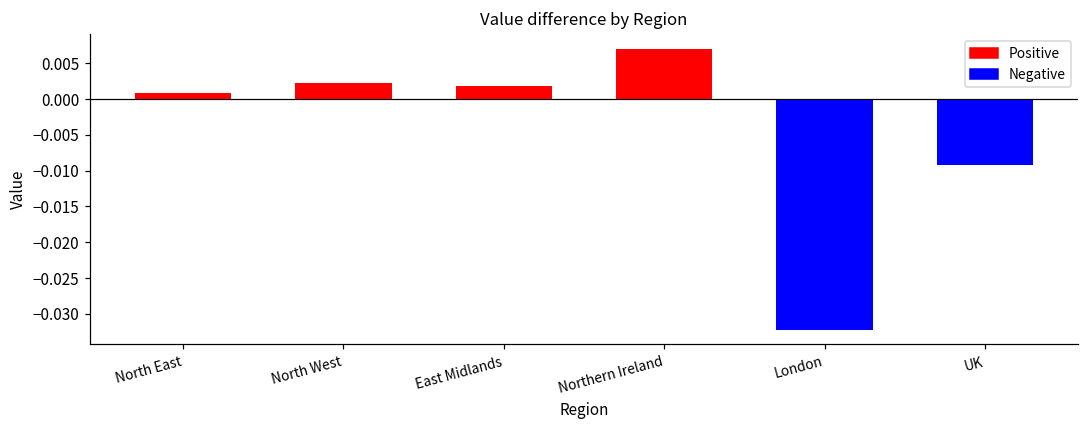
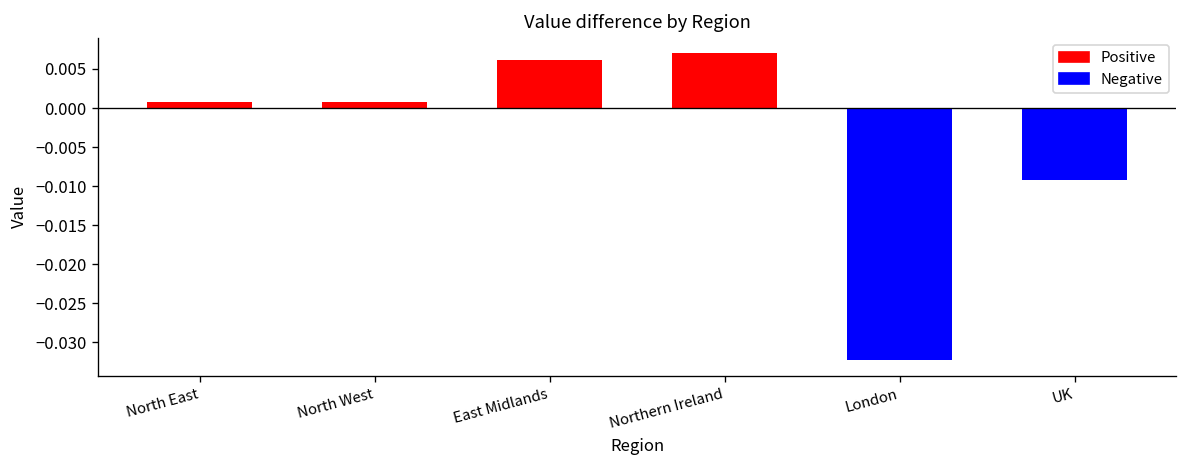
  {
    "North East": 0.001,
-   "North West": 0.002,
-   "East Midlands": 0.002,
+   "North West": 0.001,
+   "East Midlands": 0.006,
    "Northern Ireland": 0.007,
    "London": -0.032,
    "UK": -0.009
  }
